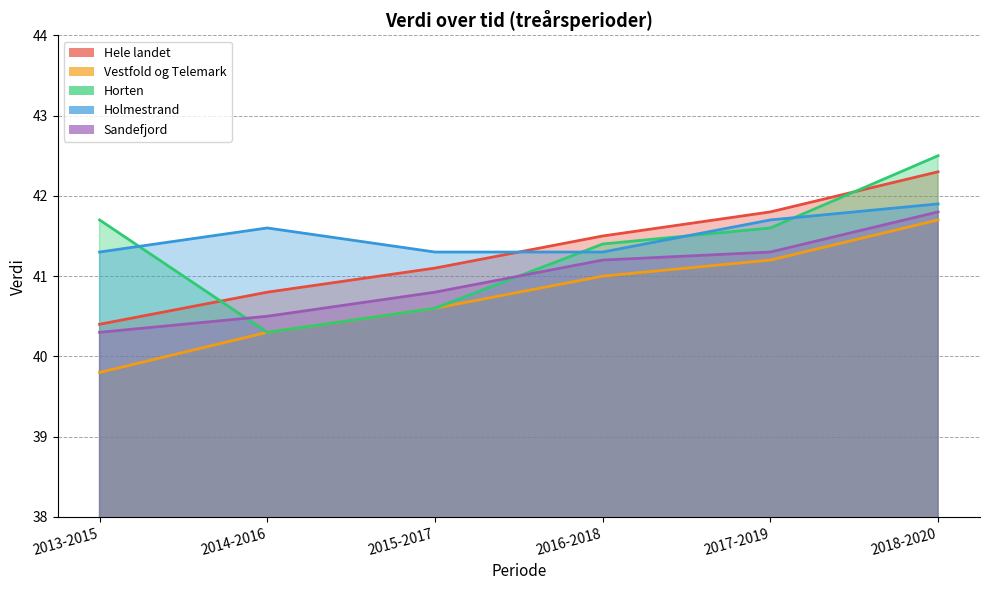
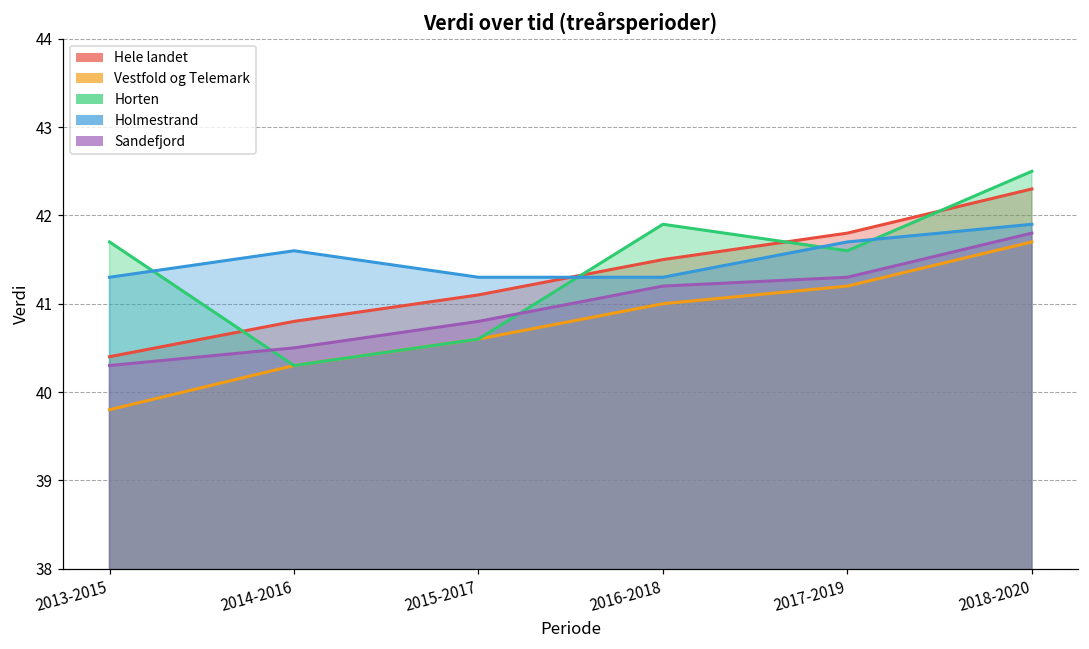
  {
    "Horten": {
      "2013-2015": 41.7,
-     "2016-2018": 41.4,
+     "2016-2018": 41.9,
      "2017-2019": 41.6,
      "2018-2020": 42.5
    },
    "Holmestrand": {
      "2013-2015": 41.3,
      "2014-2016": 41.6,
      "2015-2017": 41.3,
      "2016-2018": 41.3,
      "2017-2019": 41.7,
      "2018-2020": 41.9
    },
    "Sandefjord": {
      "2013-2015": 40.3,
      "2014-2016": 40.5,
      "2015-2017": 40.8,
      "2016-2018": 41.2,
      "2017-2019": 41.3,
      "2018-2020": 41.8
    }
  }
